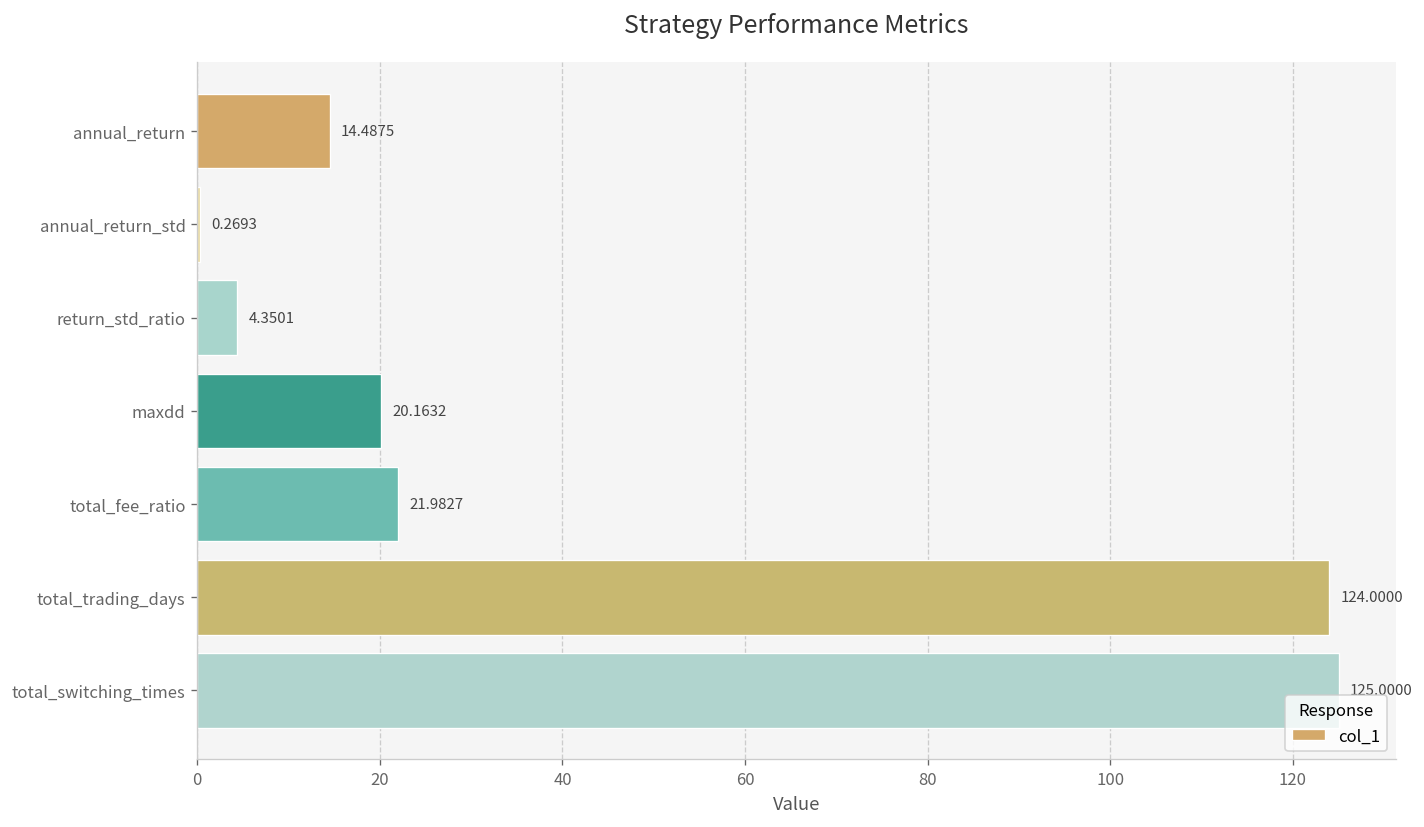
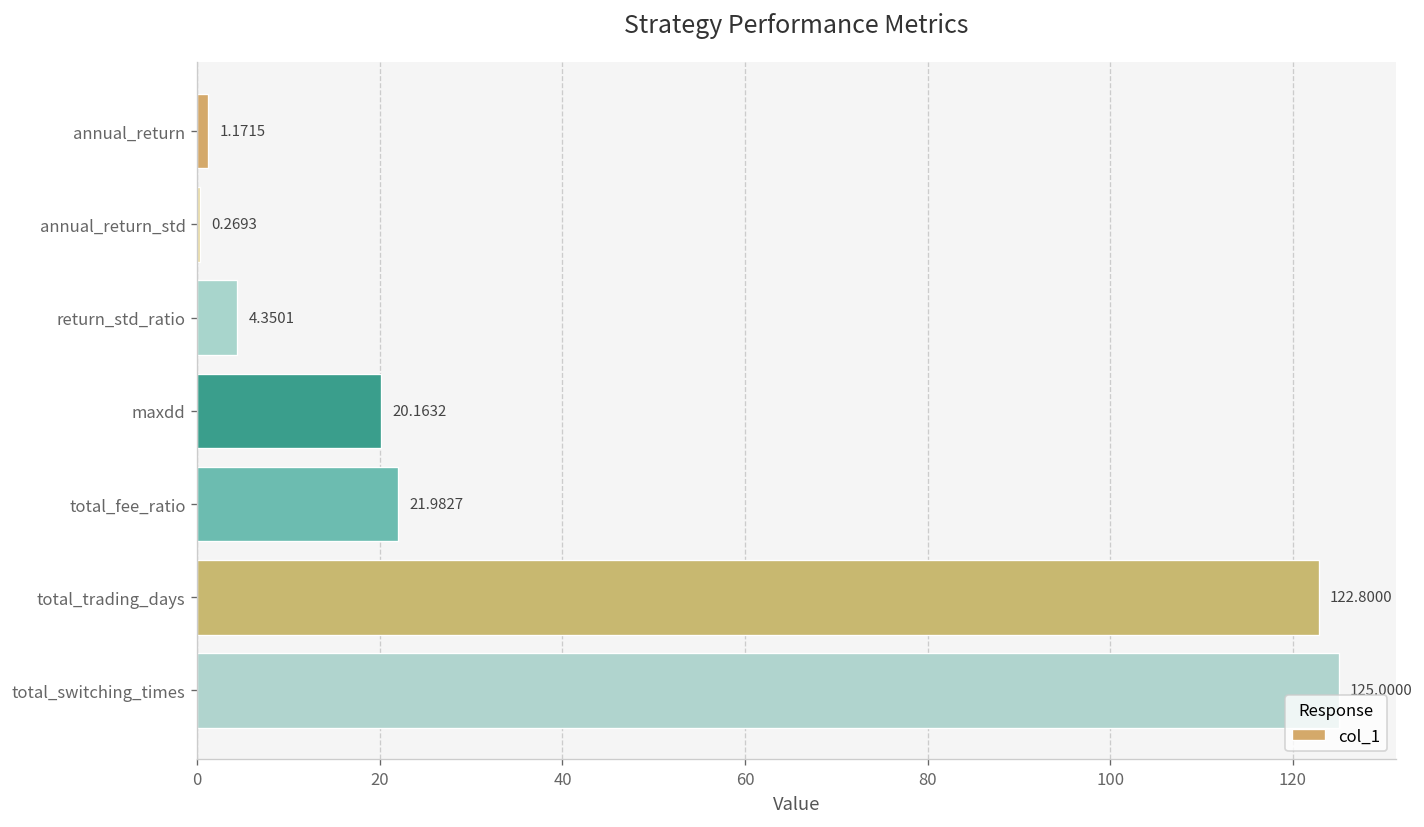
  {
-   "annual_return": 14.4875,
+   "annual_return": 1.1715,
    "annual_return_std": 0.2693,
    "return_std_ratio": 4.3501,
    "maxdd": 20.1632,
    "total_fee_ratio": 21.9827,
-   "total_trading_days": 124.0000
+   "total_trading_days": 122.8000
  }
